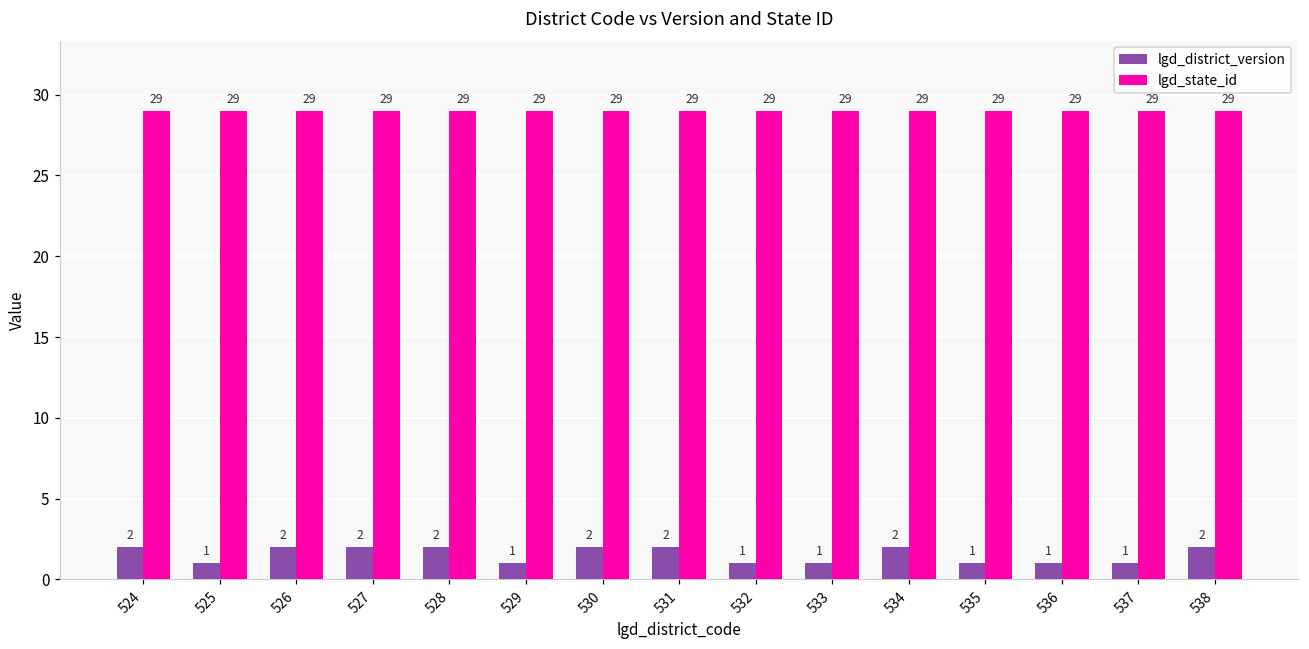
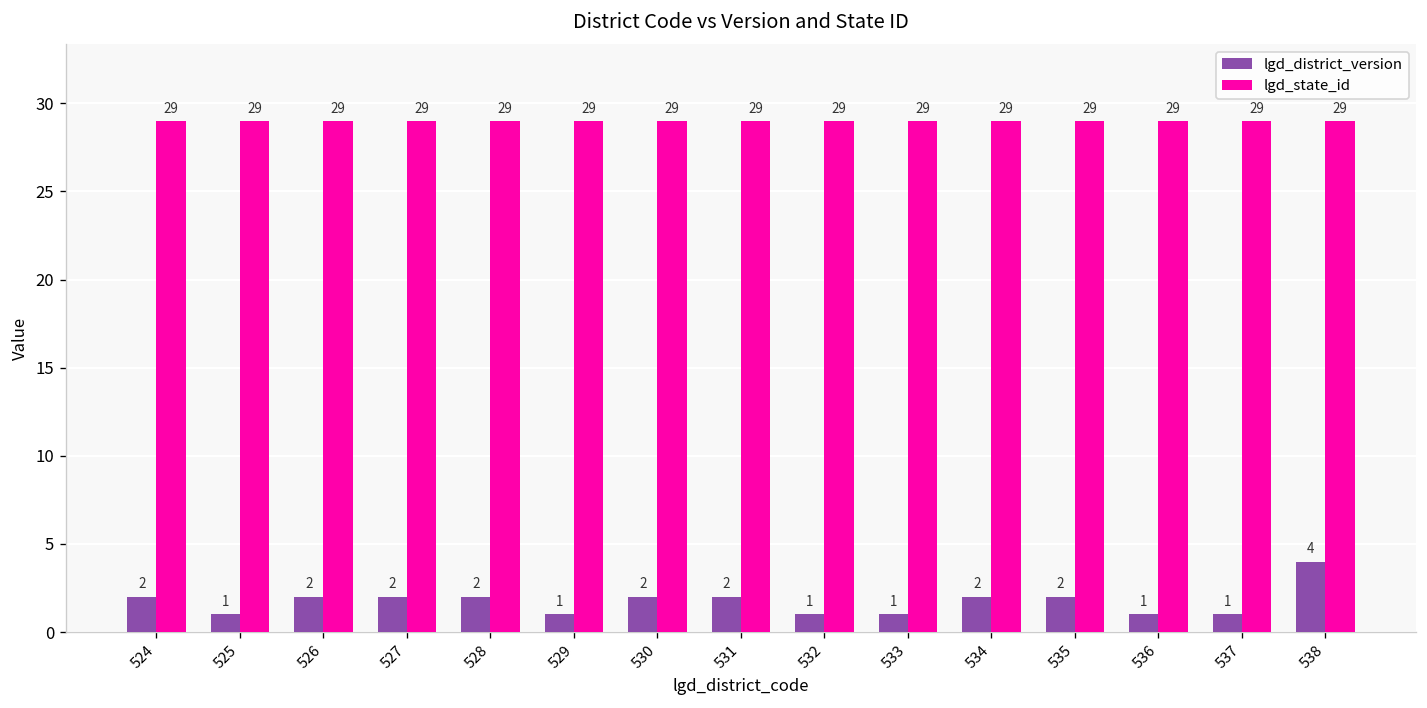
  {
    "lgd_district_version": {
      "524": 2,
      "525": 1,
      "526": 2,
      "527": 2,
      "528": 2,
      "529": 1,
      "530": 2,
      "531": 2,
      "532": 1,
      "533": 1,
      "534": 2,
-     "535": 1,
+     "535": 2,
      "536": 1,
      "537": 1,
-     "538": 2
+     "538": 4
    },
    "lgd_state_id": {
      "524": 29,
      "525": 29,
      "526": 29,
      "527": 29,
      "528": 29,
      "529": 29,
      "530": 29,
      "531": 29,
      "532": 29,
      "533": 29,
      "534": 29,
      "535": 29,
      "536": 29,
      "537": 29,
      "538": 29
    }
  }
